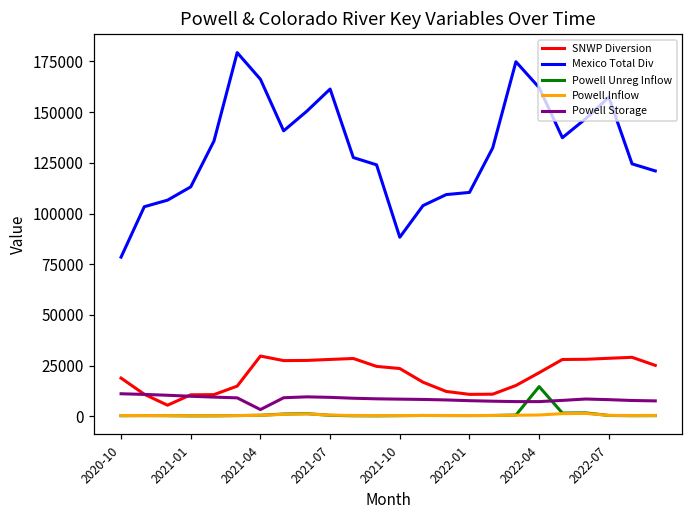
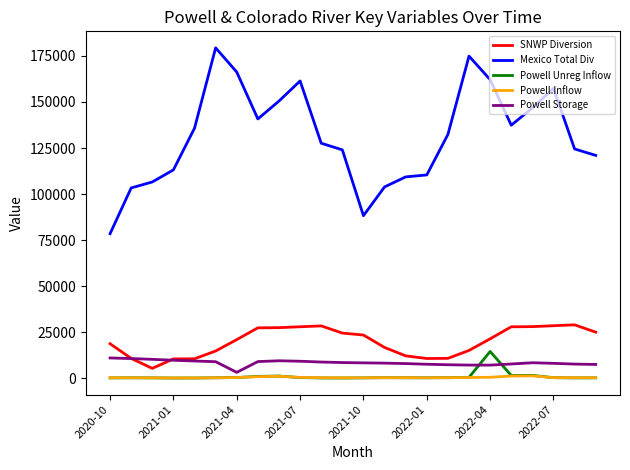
  {
    "SNWP Diversion": {
      "2020-10": 19000,
-     "2021-04": 30000,
+     "2021-04": 21000,
      "2021-07": 28000,
      "2021-10": 24000,
      "2022-01": 11000,
      "2022-04": 21000,
      "2022-07": 29000
    },
    "Mexico Total Div": {
      "2020-10": 78000,
      "2021-01": 113000,
      "2021-04": 166000,
      "2021-07": 161000,
      "2021-10": 88000,
      "2022-01": 110000
    },
    "Powell Unreg Inflow": {
      "2022-04": 15000
    },
    "Powell.Inflow": {
      "2022-04": 1000
    },
    "Powell Storage": {
      "2020-10": 11000,
      "2021-04": 3000,
      "2021-07": 9000,
      "2021-10": 8000,
      "2022-01": 8000,
      "2022-04": 7000,
      "2022-07": 8000
    }
  }
